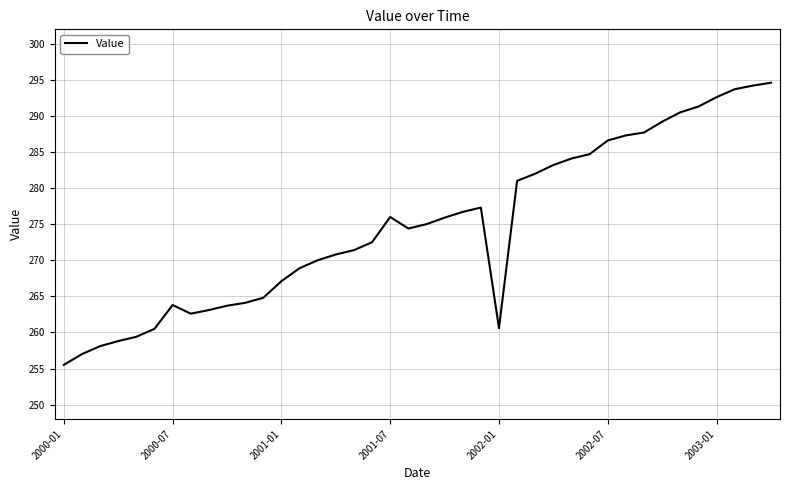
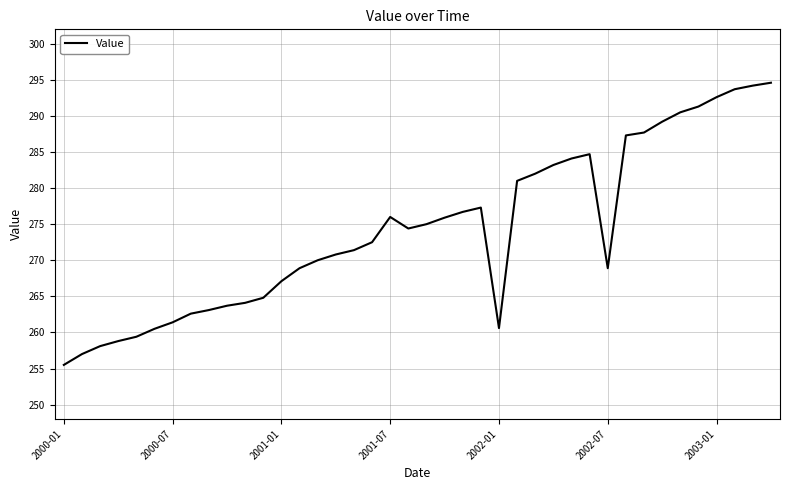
  {
    "2000-01": 256,
-   "2000-07": 264,
+   "2000-07": 261,
    "2001-01": 267,
    "2001-07": 276,
    "2002-01": 261,
-   "2002-07": 287,
+   "2002-07": 269,
    "2003-01": 293
  }
